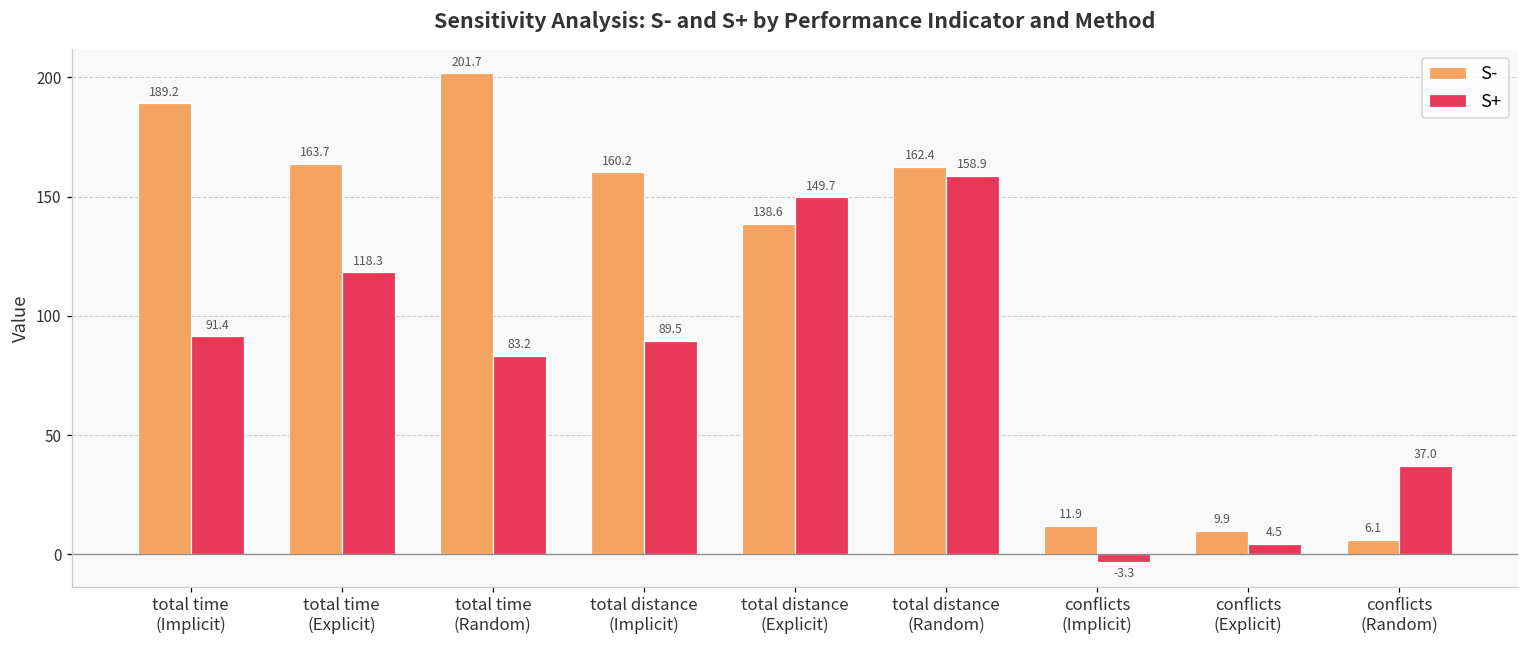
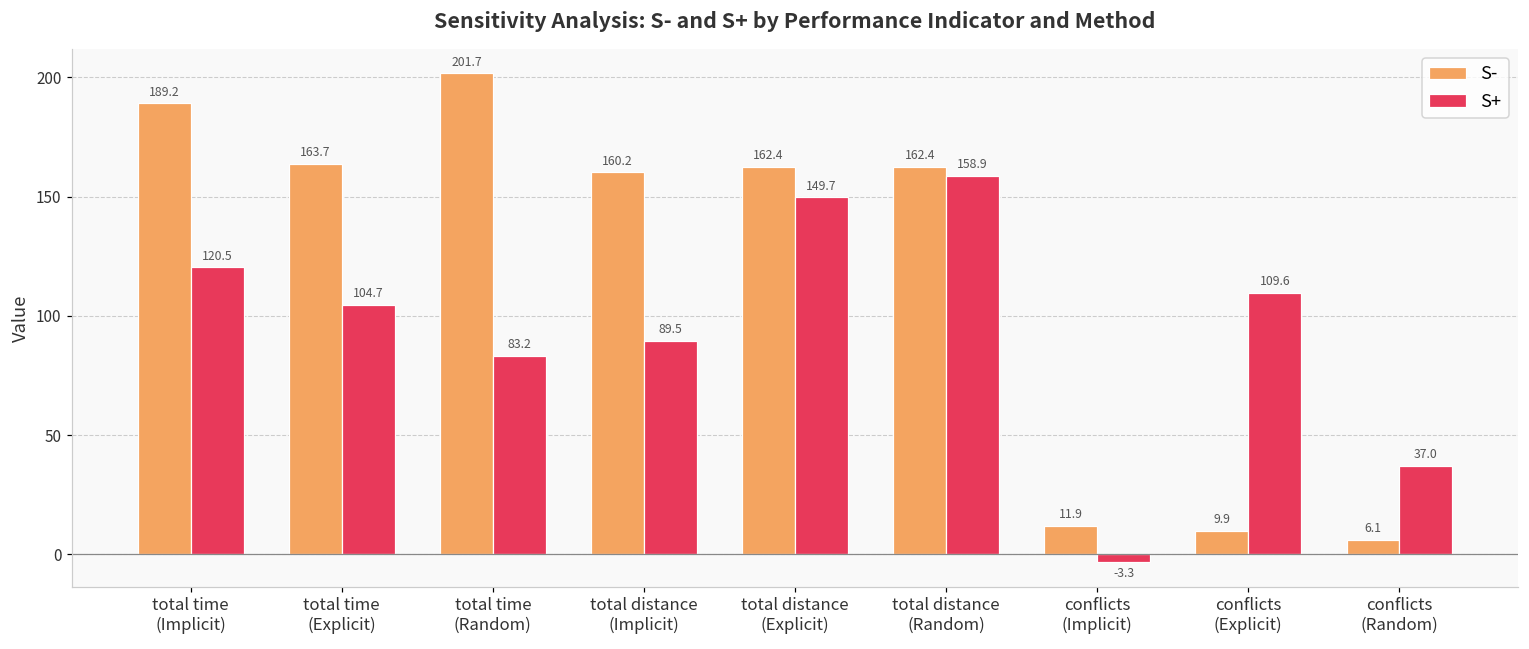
  {
    "S-": {
      "total time (Implicit)": 189.2,
      "total time (Explicit)": 163.7,
      "total time (Random)": 201.7,
      "total distance (Implicit)": 160.2,
-     "total distance (Explicit)": 138.6,
+     "total distance (Explicit)": 162.4,
      "total distance (Random)": 162.4,
      "conflicts (Implicit)": 11.9,
      "conflicts (Explicit)": 9.9,
      "conflicts (Random)": 6.1
    },
    "S+": {
-     "total time (Implicit)": 91.4,
-     "total time (Explicit)": 118.3,
+     "total time (Implicit)": 120.5,
+     "total time (Explicit)": 104.7,
      "total time (Random)": 83.2,
      "total distance (Implicit)": 89.5,
      "total distance (Explicit)": 149.7,
      "total distance (Random)": 158.9,
      "conflicts (Implicit)": -3.3,
-     "conflicts (Explicit)": 4.5,
+     "conflicts (Explicit)": 109.6,
      "conflicts (Random)": 37.0
    }
  }
